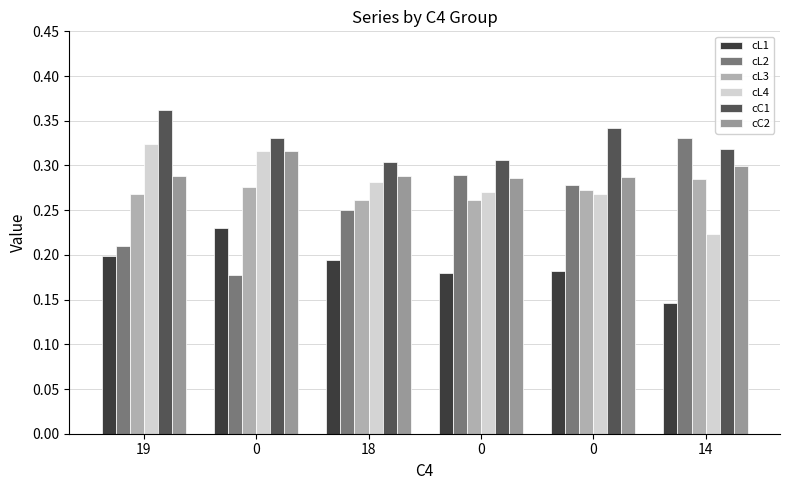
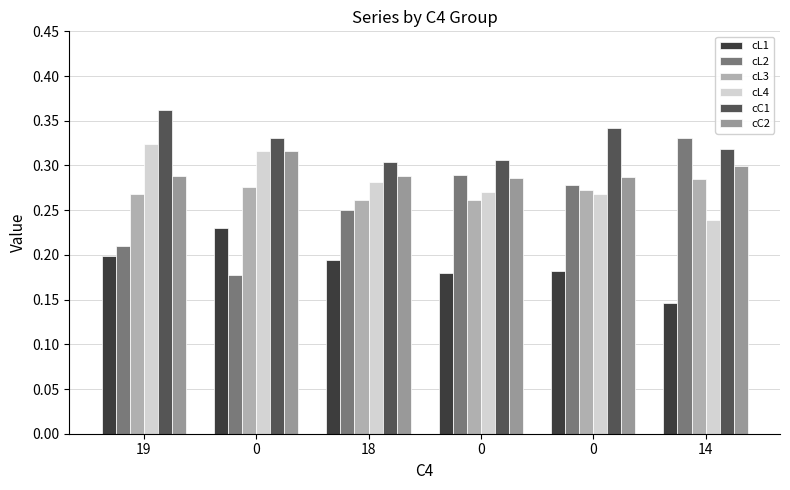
  {
    "cL4": {
      "19": 0.32,
      "18": 0.28,
-     "14": 0.22
+     "14": 0.24
    }
  }
